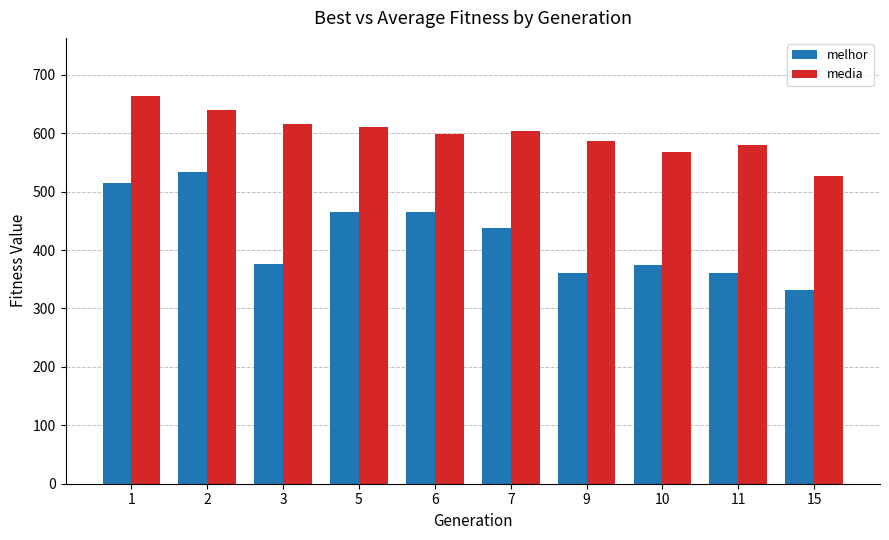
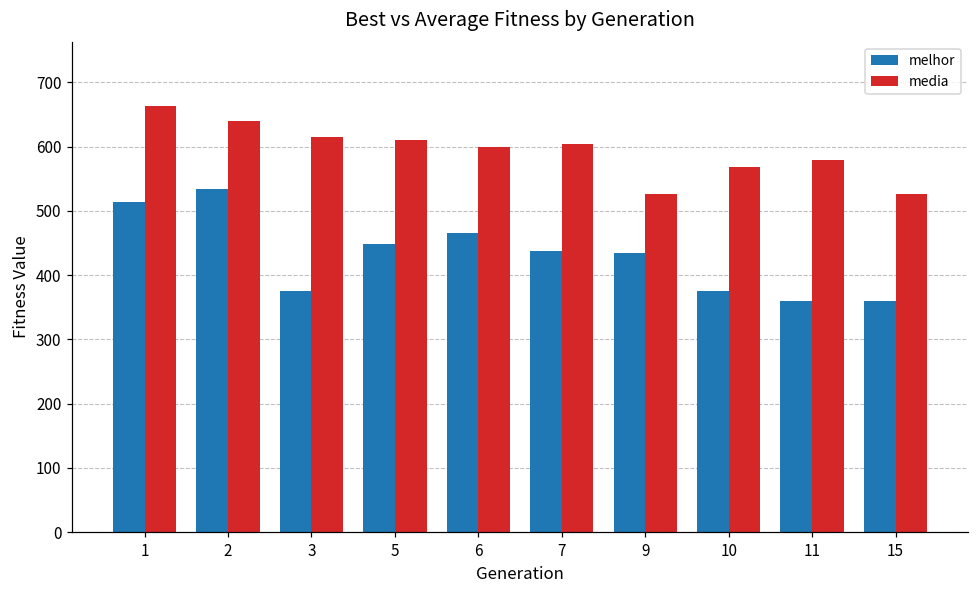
  {
    "melhor": {
      "1": 510,
      "2": 530,
      "3": 380,
-     "5": 470,
+     "5": 450,
      "6": 470,
      "7": 440,
-     "9": 360,
+     "9": 430,
      "10": 380,
      "11": 360,
-     "15": 330
+     "15": 360
    },
    "media": {
      "1": 660,
      "2": 640,
      "3": 620,
      "5": 610,
      "6": 600,
      "7": 600,
-     "9": 590,
+     "9": 530,
      "10": 570,
      "11": 580,
      "15": 530
    }
  }
